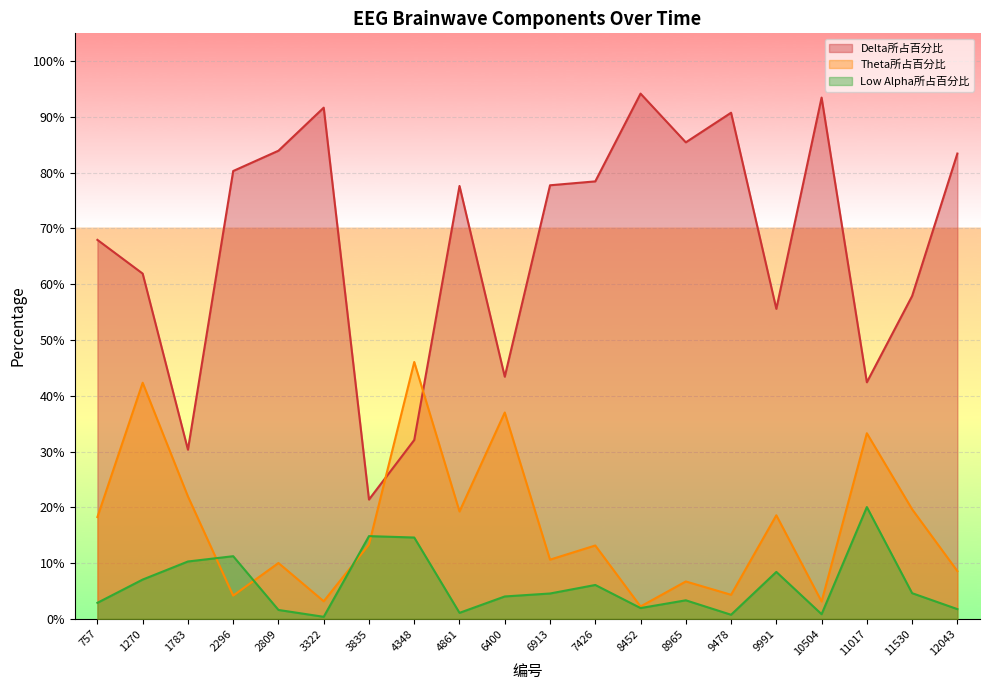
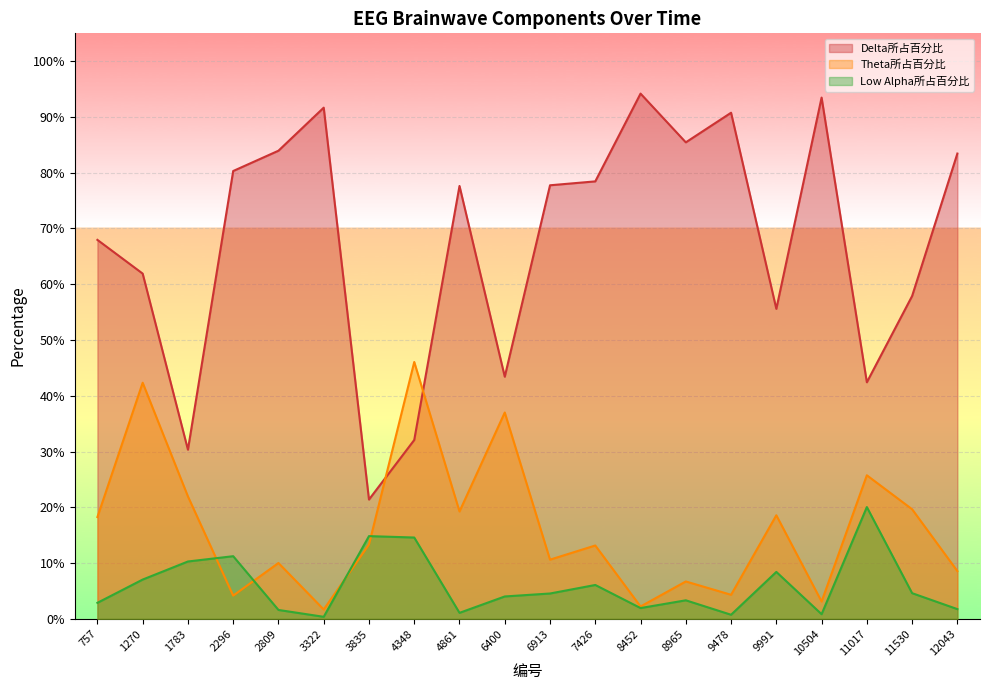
  {
    "Delta所占百分比": {
      "757": "68%",
      "1270": "62%",
      "1783": "30%",
      "2296": "80%",
      "2809": "84%",
      "3322": "92%",
      "3835": "21%",
      "4348": "32%",
      "4861": "78%",
      "6400": "43%",
      "6913": "78%",
      "7426": "78%",
      "8452": "94%",
      "8965": "85%",
      "9478": "91%",
      "9991": "56%",
      "10504": "93%",
      "11017": "42%",
      "11530": "58%",
      "12043": "83%"
    },
    "Theta所占百分比": {
      "757": "18%",
      "1270": "42%",
      "1783": "22%",
      "2296": "4%",
      "2809": "10%",
-     "3322": "3%",
+     "3322": "2%",
      "3835": "13%",
      "4348": "46%",
      "4861": "19%",
      "6400": "37%",
      "6913": "11%",
      "7426": "13%",
      "8965": "7%",
      "9478": "4%",
      "9991": "19%",
      "10504": "3%",
-     "11017": "33%",
+     "11017": "26%",
      "11530": "20%",
      "12043": "9%"
    },
    "Low Alpha所占百分比": {
      "757": "3%",
      "1270": "7%",
      "1783": "10%",
      "2296": "11%",
      "2809": "2%",
      "3322": "0%",
      "3835": "15%",
      "4348": "15%",
      "4861": "1%",
      "6400": "4%",
      "6913": "5%",
      "7426": "6%",
      "8965": "3%",
      "9478": "1%",
      "9991": "8%",
      "10504": "1%",
      "11017": "20%",
      "11530": "5%",
      "12043": "2%"
    }
  }
